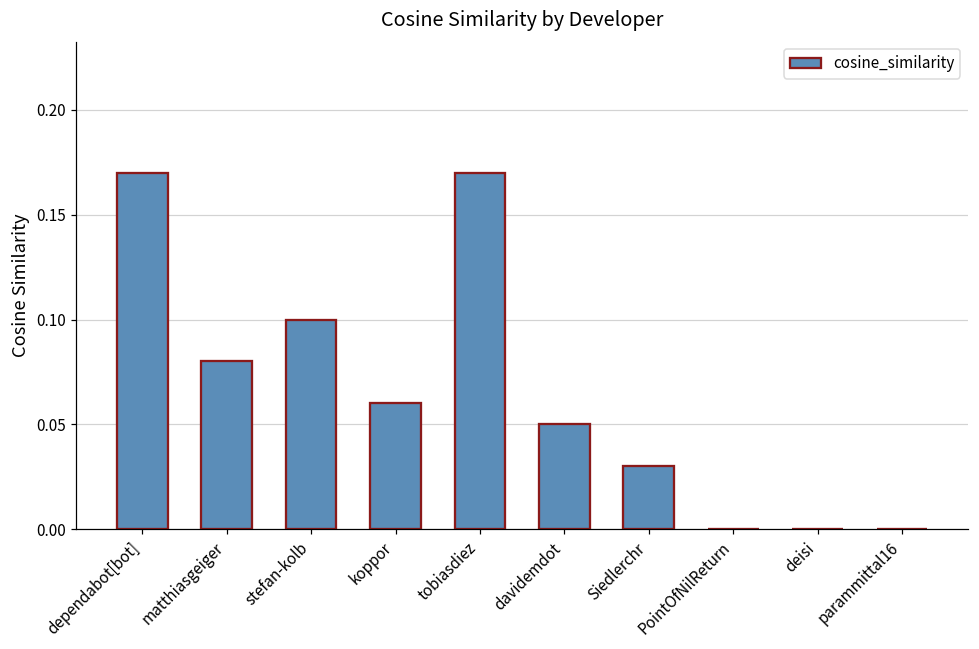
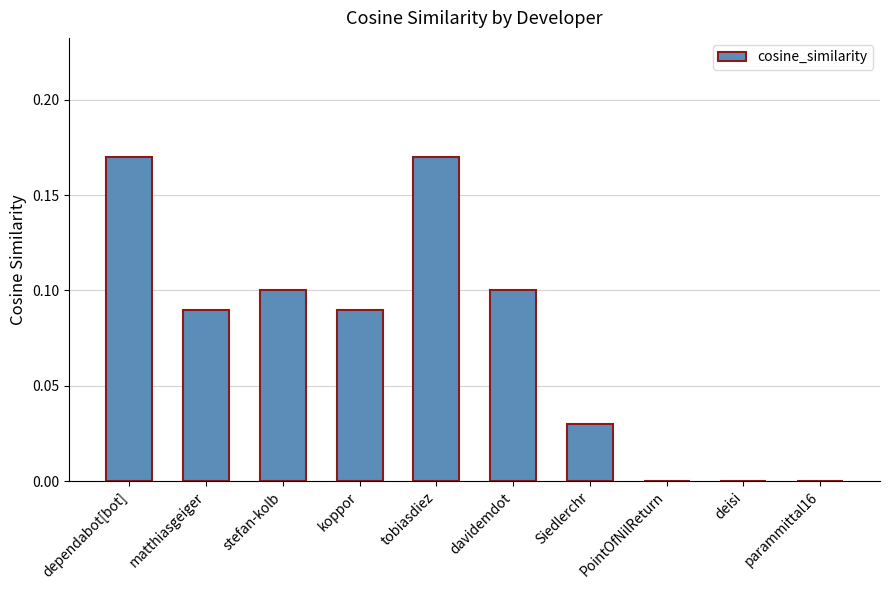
  {
    "dependabot[bot]": 0.17,
-   "matthiasgeiger": 0.08,
+   "matthiasgeiger": 0.09,
    "stefan-kolb": 0.10,
-   "koppor": 0.06,
+   "koppor": 0.09,
    "tobiasdiez": 0.17,
-   "davidemdot": 0.05,
+   "davidemdot": 0.10,
    "Siedlerchr": 0.03,
    "PointOfNilReturn": 0.00,
    "deisi": 0.00,
    "parammittal16": 0.00
  }
